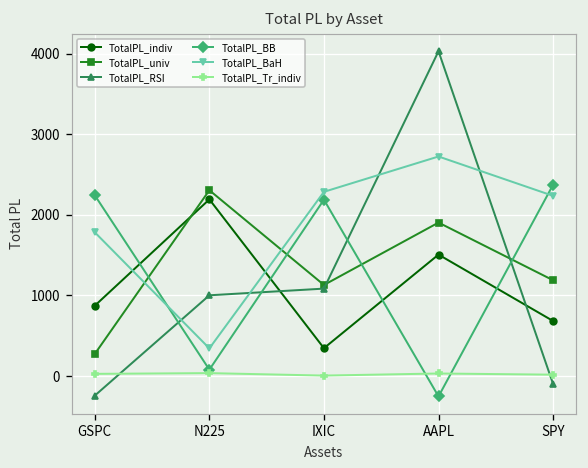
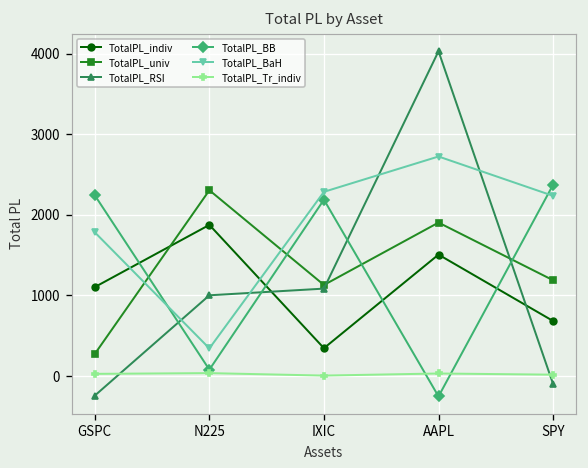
  {
    "TotalPL_indiv": {
-     "GSPC": 900,
-     "N225": 2200,
+     "GSPC": 1100,
+     "N225": 1900,
      "IXIC": 300,
      "AAPL": 1500,
      "SPY": 700
    }
  }
